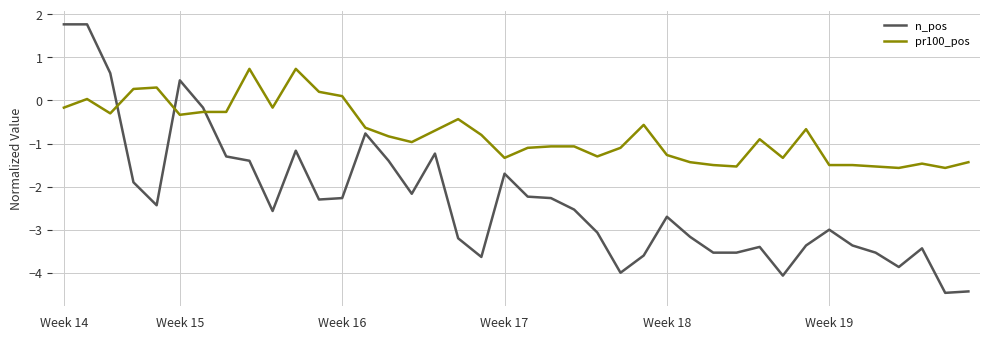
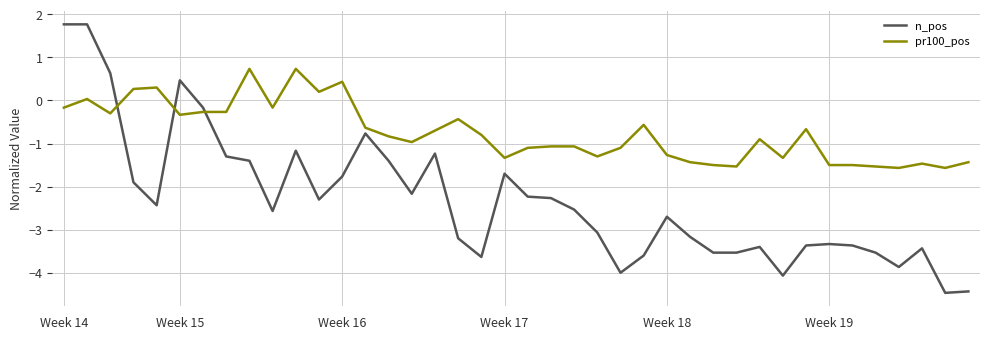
  {
    "n_pos": {
      "Week 14": 1.8,
      "Week 15": 0.5,
-     "Week 16": -2.3,
+     "Week 16": -1.8,
      "Week 17": -1.7,
      "Week 18": -2.7,
-     "Week 19": -3.0
+     "Week 19": -3.3
    },
    "pr100_pos": {
      "Week 14": -0.2,
      "Week 15": -0.3,
-     "Week 16": 0.1,
+     "Week 16": 0.4,
      "Week 17": -1.3,
      "Week 18": -1.3,
      "Week 19": -1.5
    }
  }
